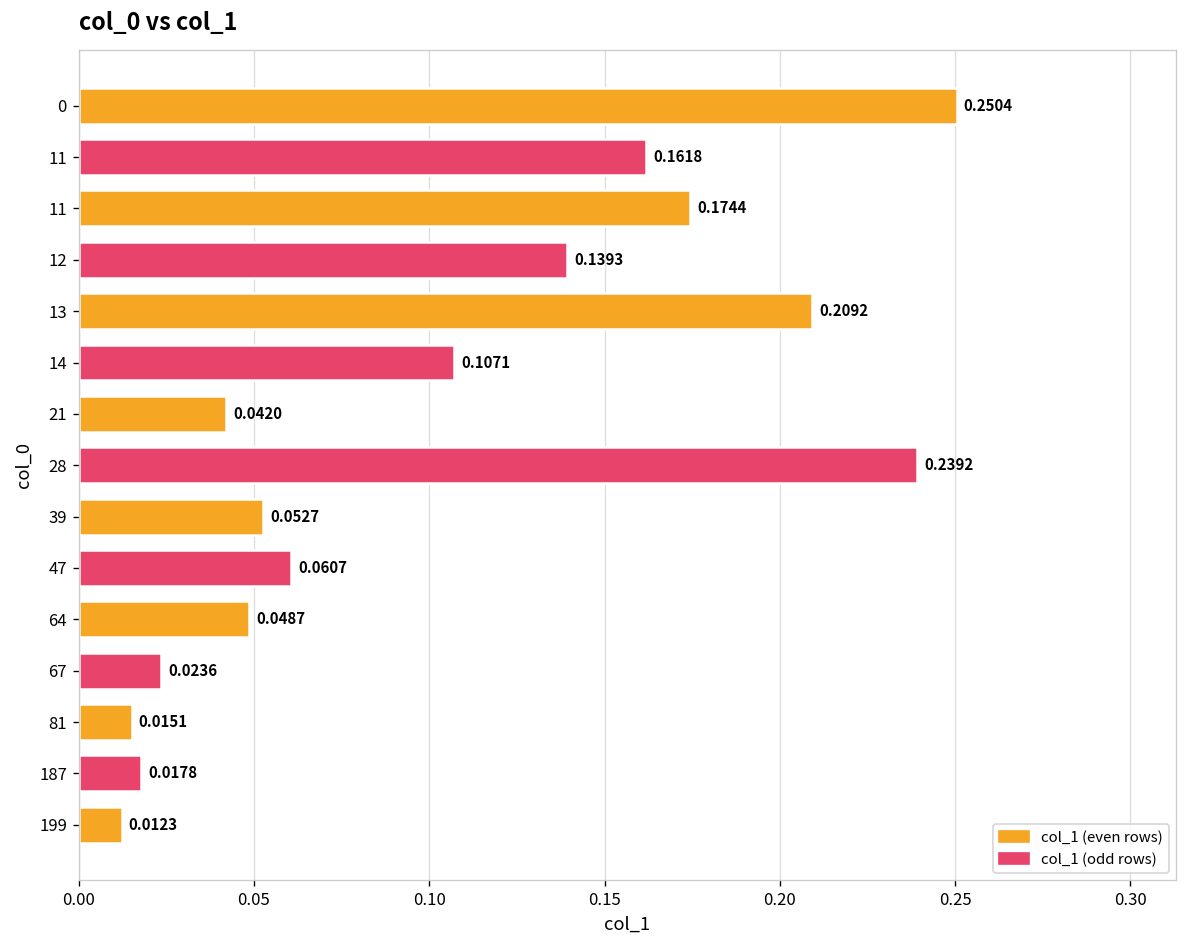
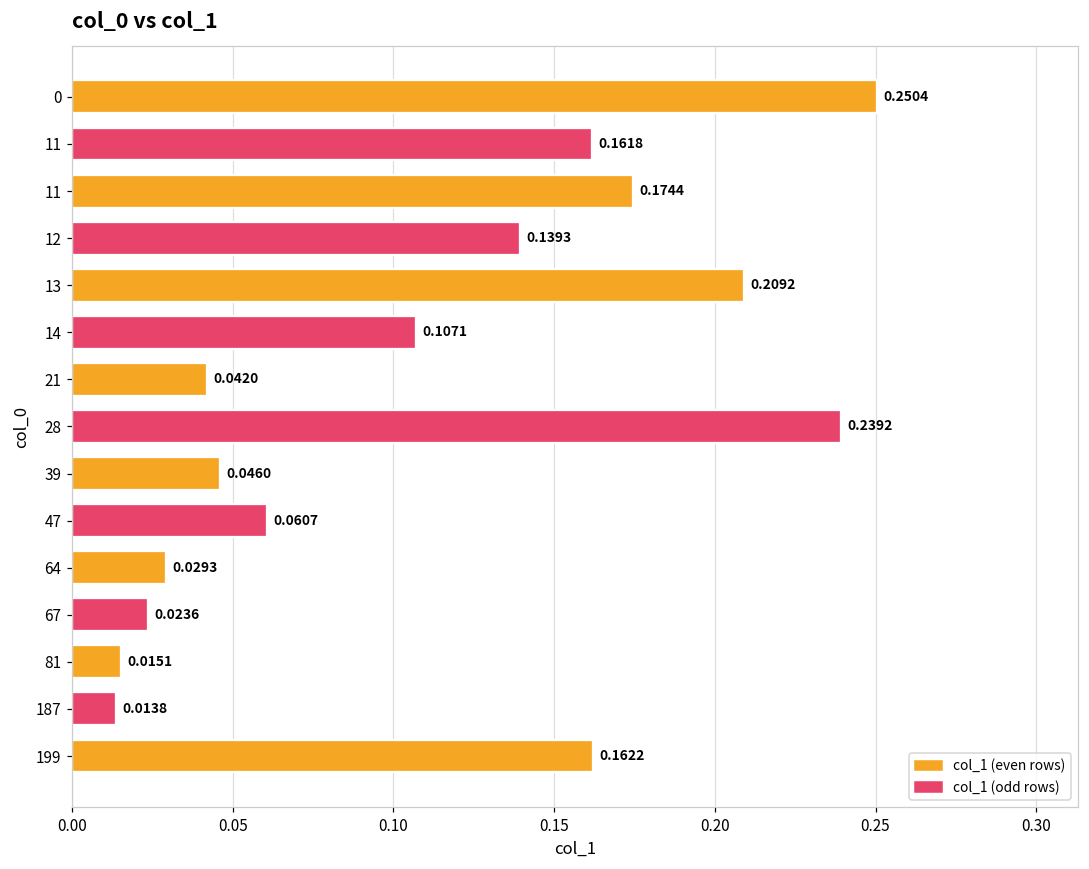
  {
    "0": 0.2504,
    "12": 0.1393,
    "13": 0.2092,
    "14": 0.1071,
    "21": 0.0420,
    "28": 0.2392,
-   "39": 0.0527,
+   "39": 0.0460,
    "47": 0.0607,
-   "64": 0.0487,
+   "64": 0.0293,
    "67": 0.0236,
    "81": 0.0151,
-   "187": 0.0178,
-   "199": 0.0123
+   "187": 0.0138,
+   "199": 0.1622
  }
